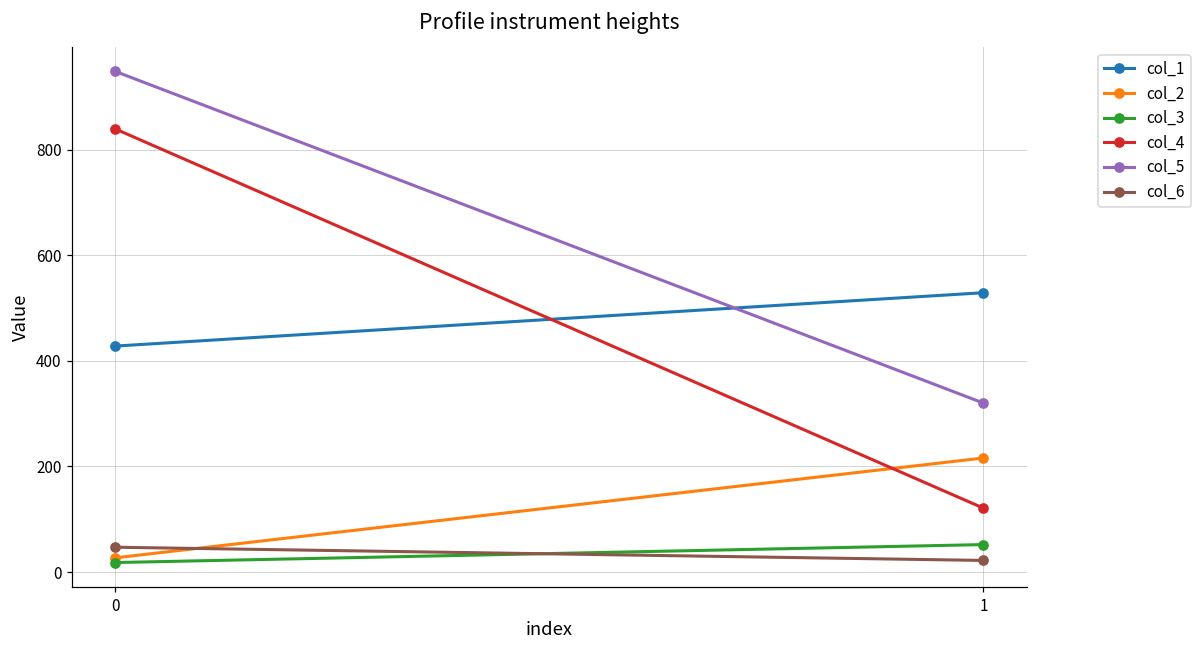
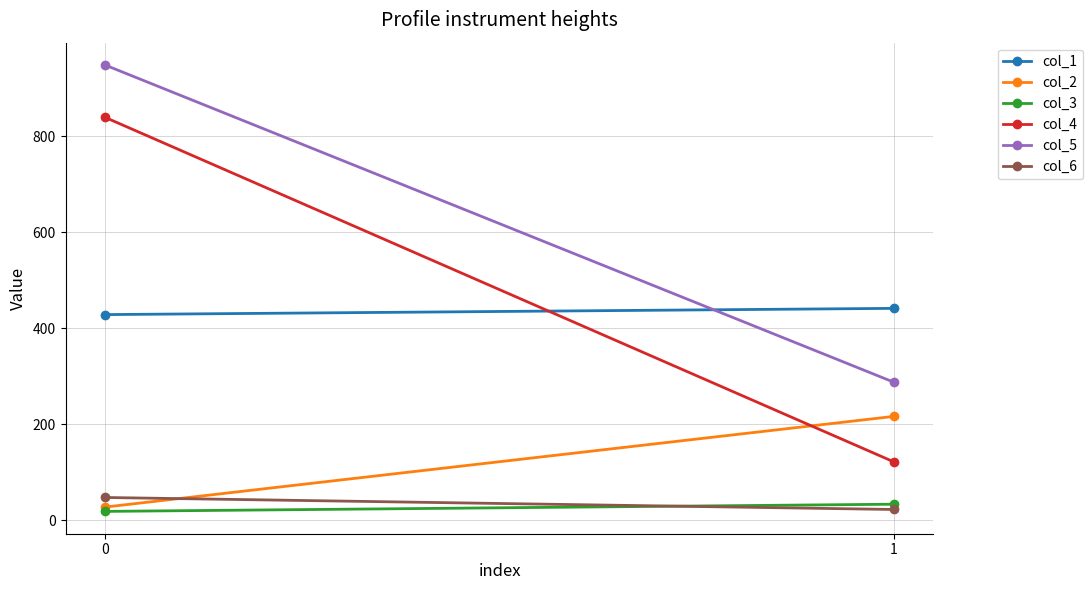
  {
    "col_1": {
      "0": 430,
-     "1": 530
+     "1": 440
    },
    "col_2": {
      "0": 30,
      "1": 220
    },
    "col_3": {
      "0": 20,
-     "1": 50
+     "1": 30
    },
    "col_4": {
      "0": 840,
      "1": 120
    },
    "col_5": {
      "0": 950,
-     "1": 320
+     "1": 290
    },
    "col_6": {
      "0": 50,
      "1": 20
    }
  }
